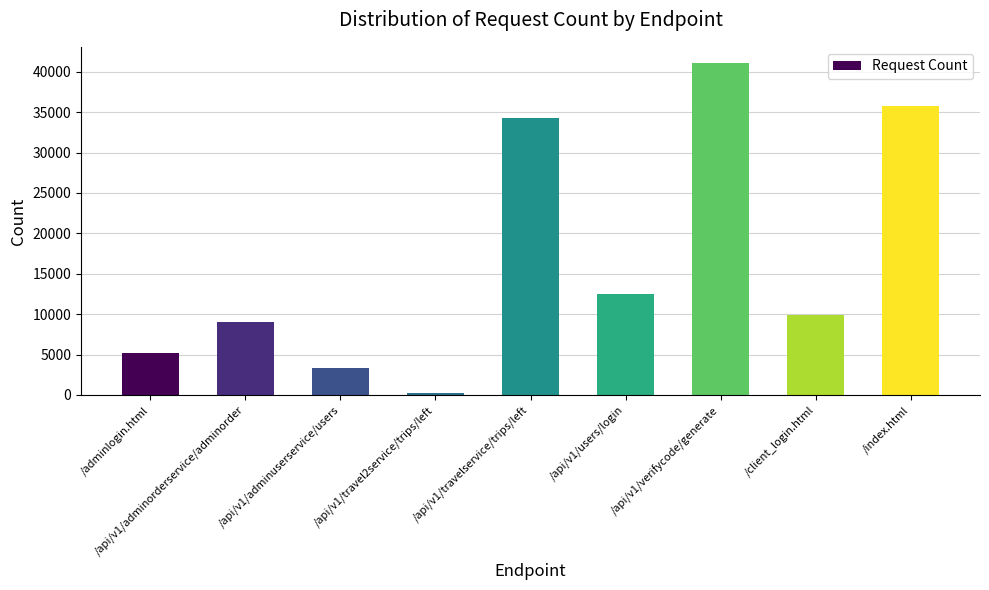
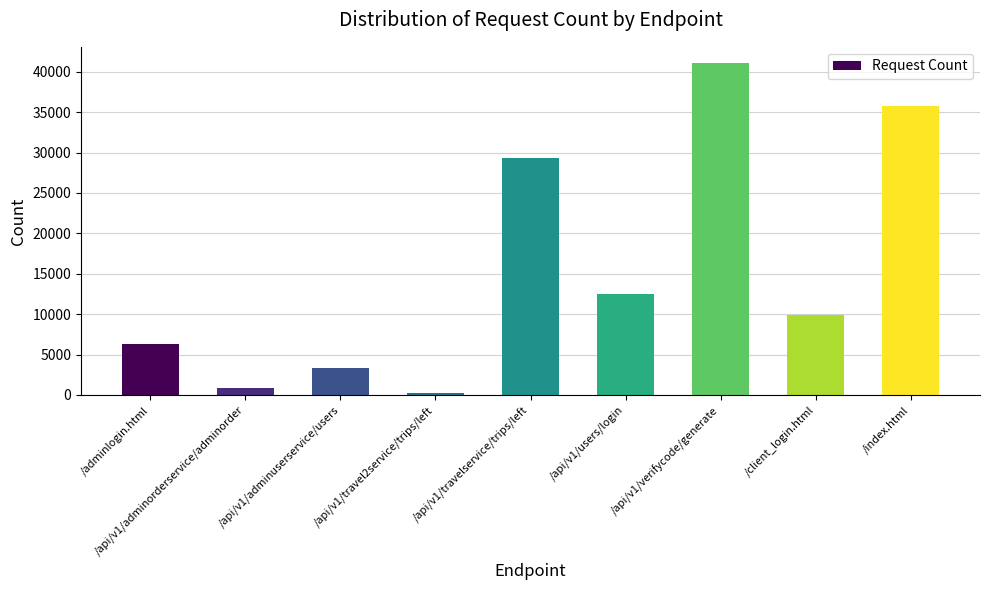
  {
-   "/adminlogin.html": 5000,
-   "/api/v1/adminorderservice/adminorder": 9000,
+   "/adminlogin.html": 6000,
+   "/api/v1/adminorderservice/adminorder": 1000,
    "/api/v1/adminuserservice/users": 3000,
-   "/api/v1/travelservice/trips/left": 34000,
+   "/api/v1/travelservice/trips/left": 29000,
    "/api/v1/users/login": 13000,
    "/api/v1/verifycode/generate": 41000,
    "/client_login.html": 10000,
    "/index.html": 36000
  }
